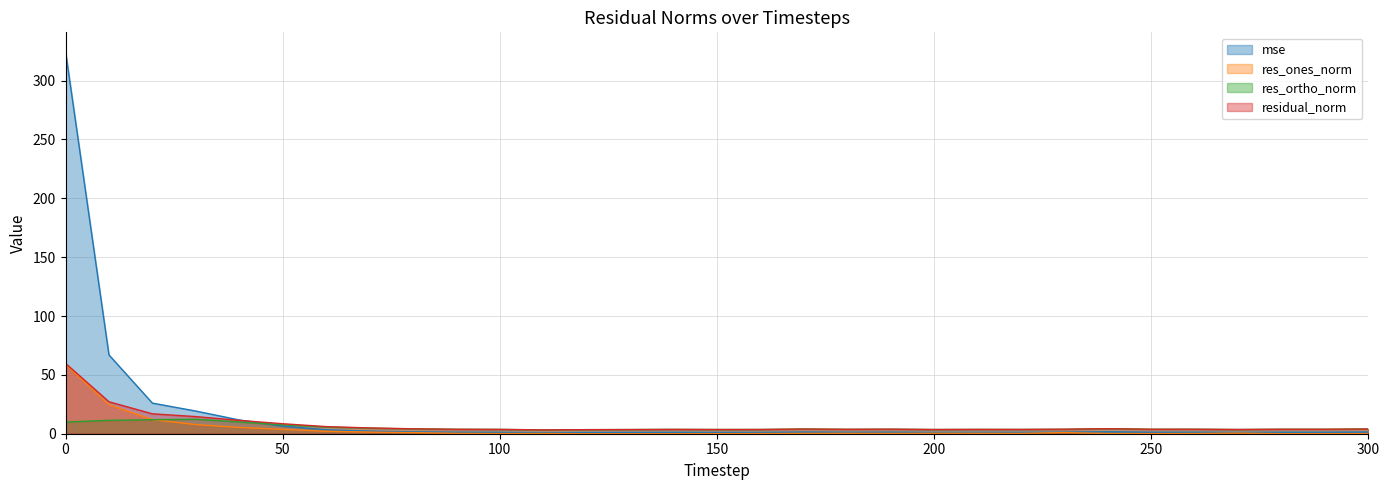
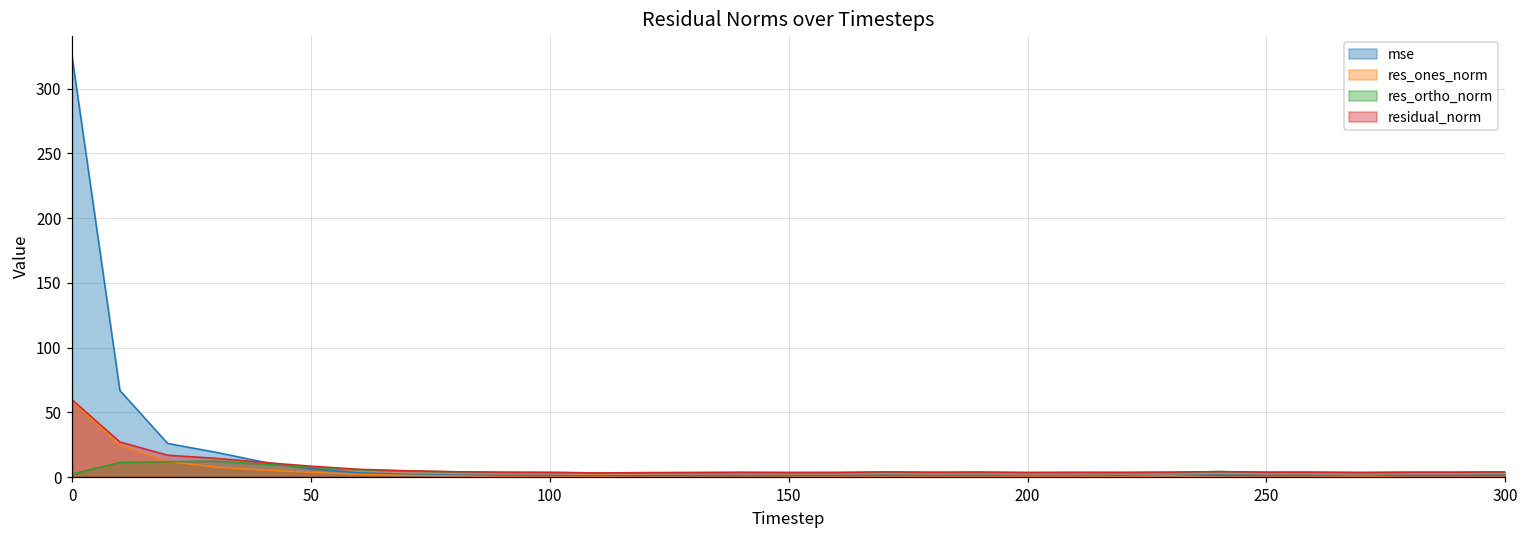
  {
    "mse": {
      "0": 325
    },
    "res_ortho_norm": {
-     "0": 10
+     "0": 2
    }
  }
